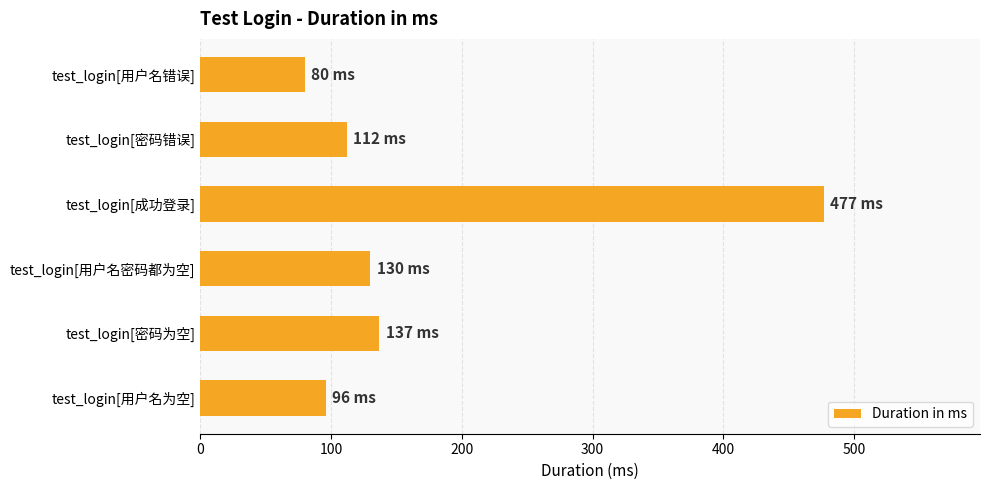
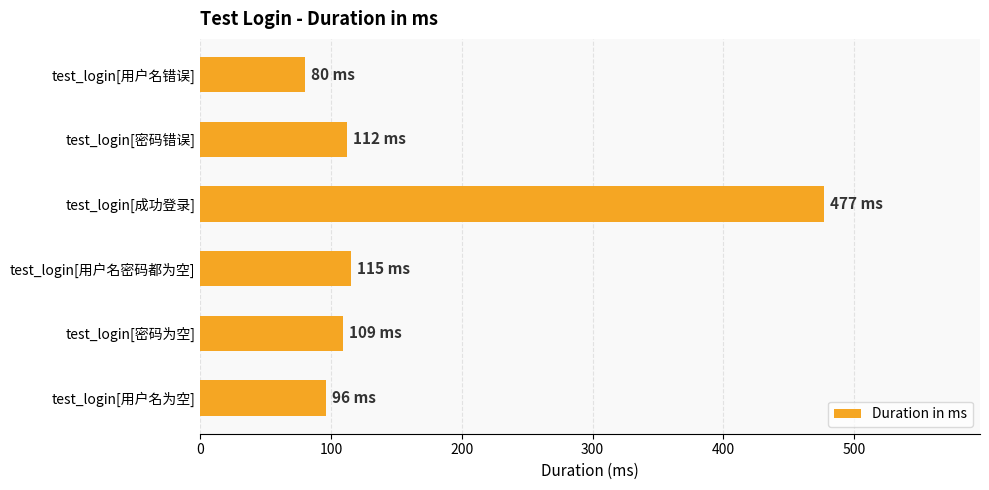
  {
    "test_login[用户名错误]": 80,
    "test_login[密码错误]": 112,
    "test_login[成功登录]": 477,
-   "test_login[用户名密码都为空]": 130,
-   "test_login[密码为空]": 137,
+   "test_login[用户名密码都为空]": 115,
+   "test_login[密码为空]": 109,
    "test_login[用户名为空]": 96
  }
